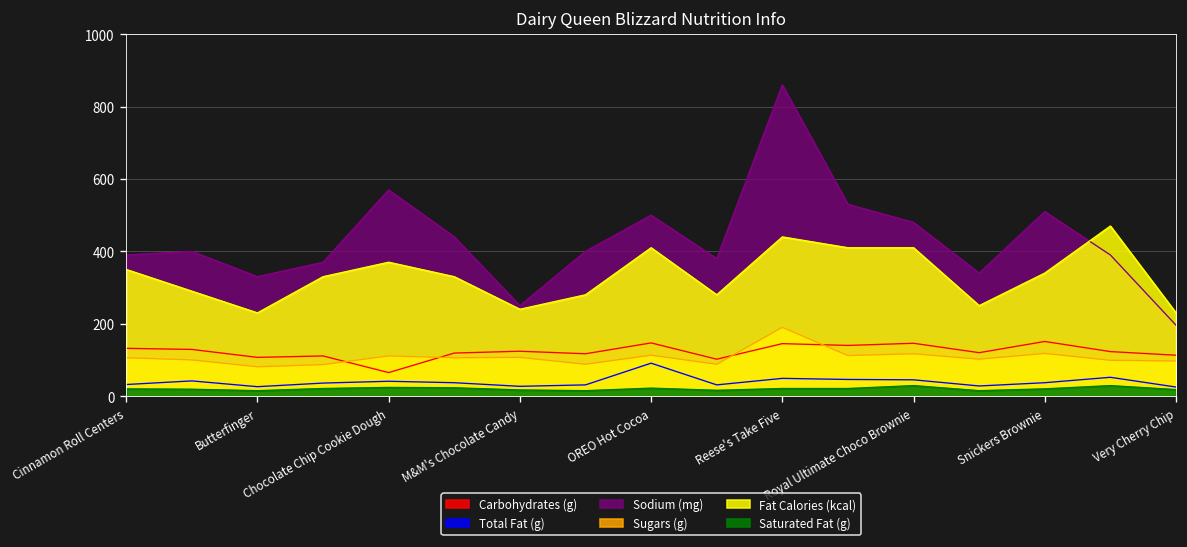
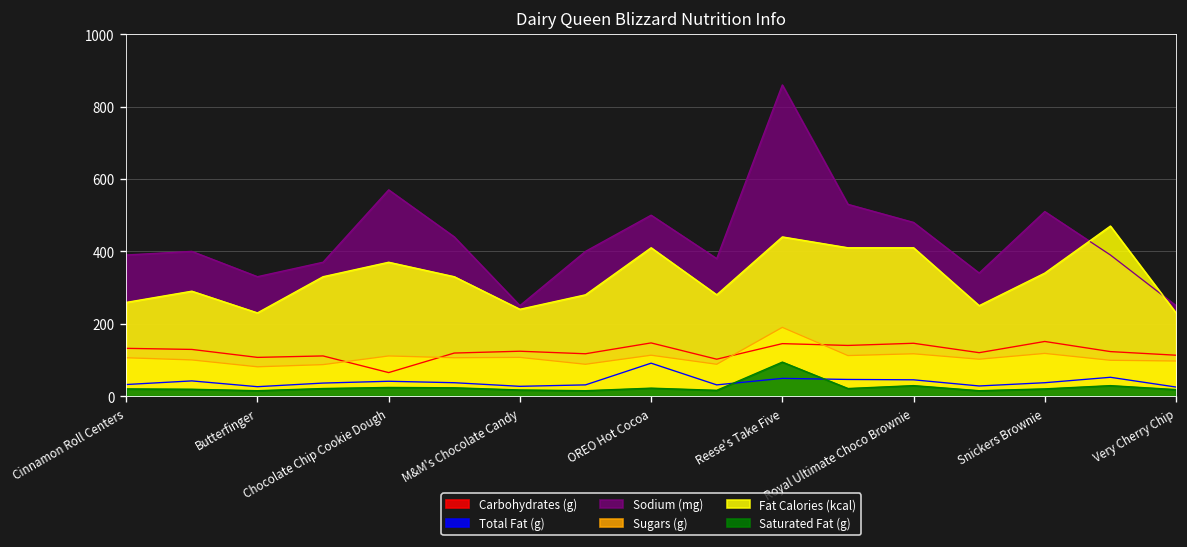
  {
    "Carbohydrates (g)": {
      "Cinnamon Roll Centers": 130,
      "Butterfinger": 110,
      "Chocolate Chip Cookie Dough": 70,
      "M&M's Chocolate Candy": 120,
      "OREO Hot Cocoa": 150,
      "Reese's Take Five": 150,
      "Royal Ultimate Choco Brownie": 150,
      "Snickers Brownie": 150,
      "Very Cherry Chip": 110
    },
    "Total Fat (g)": {
      "Cinnamon Roll Centers": 30,
      "Butterfinger": 30,
      "Chocolate Chip Cookie Dough": 40,
      "M&M's Chocolate Candy": 30,
      "OREO Hot Cocoa": 90,
      "Reese's Take Five": 50,
      "Royal Ultimate Choco Brownie": 50,
      "Snickers Brownie": 40
    },
    "Sodium (mg)": {
      "Cinnamon Roll Centers": 390,
      "Butterfinger": 330,
      "Chocolate Chip Cookie Dough": 570,
      "M&M's Chocolate Candy": 250,
      "OREO Hot Cocoa": 500,
      "Reese's Take Five": 860,
      "Royal Ultimate Choco Brownie": 480,
      "Snickers Brownie": 510,
-     "Very Cherry Chip": 200
+     "Very Cherry Chip": 250
    },
    "Sugars (g)": {
      "Cinnamon Roll Centers": 110,
      "Butterfinger": 80,
      "Chocolate Chip Cookie Dough": 110,
      "M&M's Chocolate Candy": 110,
      "OREO Hot Cocoa": 110,
      "Reese's Take Five": 190,
      "Royal Ultimate Choco Brownie": 120,
      "Snickers Brownie": 120,
      "Very Cherry Chip": 100
    },
    "Fat Calories (kcal)": {
-     "Cinnamon Roll Centers": 350,
+     "Cinnamon Roll Centers": 260,
      "Butterfinger": 230,
      "Chocolate Chip Cookie Dough": 370,
      "M&M's Chocolate Candy": 240,
      "OREO Hot Cocoa": 410,
      "Reese's Take Five": 440,
      "Royal Ultimate Choco Brownie": 410,
      "Snickers Brownie": 340,
      "Very Cherry Chip": 230
    },
    "Saturated Fat (g)": {
      "Cinnamon Roll Centers": 20,
      "Butterfinger": 20,
      "Chocolate Chip Cookie Dough": 20,
      "M&M's Chocolate Candy": 20,
      "OREO Hot Cocoa": 20,
-     "Reese's Take Five": 20,
+     "Reese's Take Five": 90,
      "Royal Ultimate Choco Brownie": 30,
      "Snickers Brownie": 20
    }
  }
